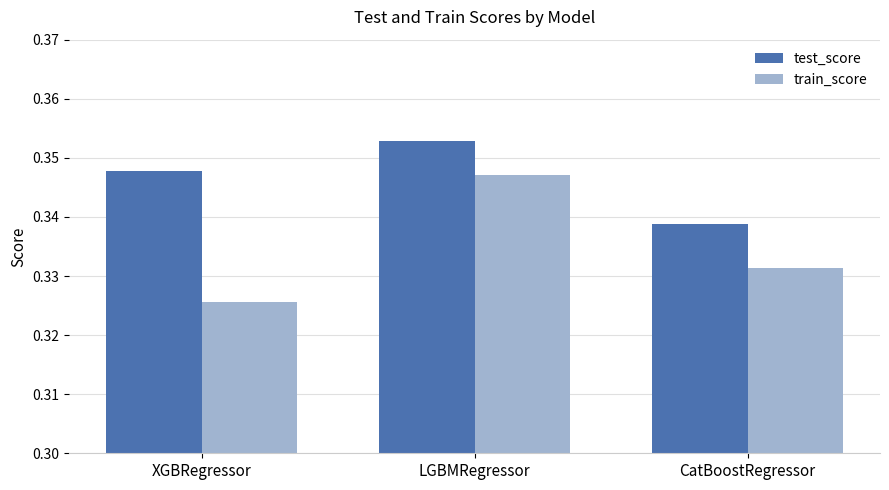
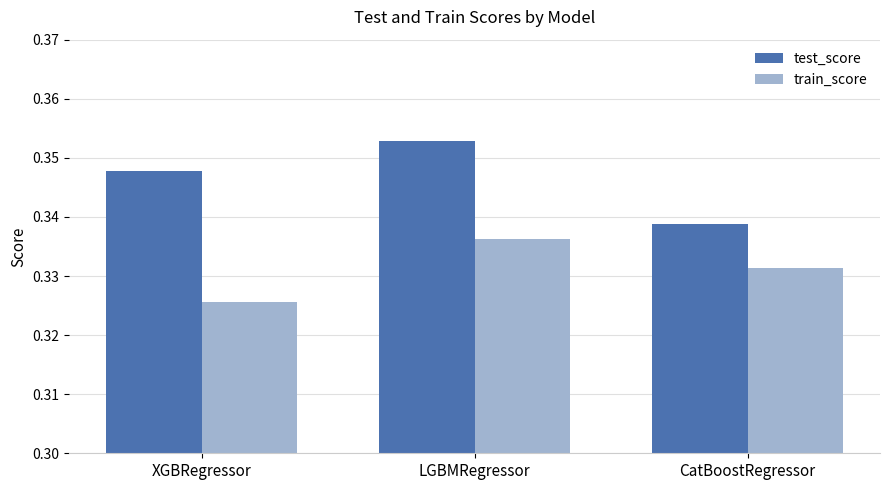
  {
    "test_score": {
      "XGBRegressor": 0.348,
      "LGBMRegressor": 0.353,
      "CatBoostRegressor": 0.339
    },
    "train_score": {
      "XGBRegressor": 0.326,
-     "LGBMRegressor": 0.347,
+     "LGBMRegressor": 0.336,
      "CatBoostRegressor": 0.331
    }
  }
